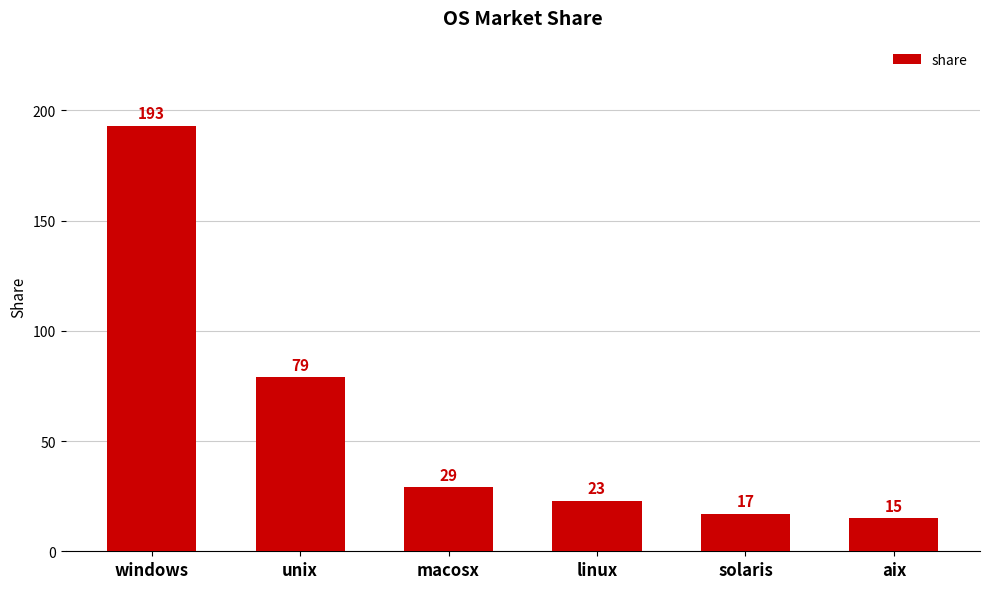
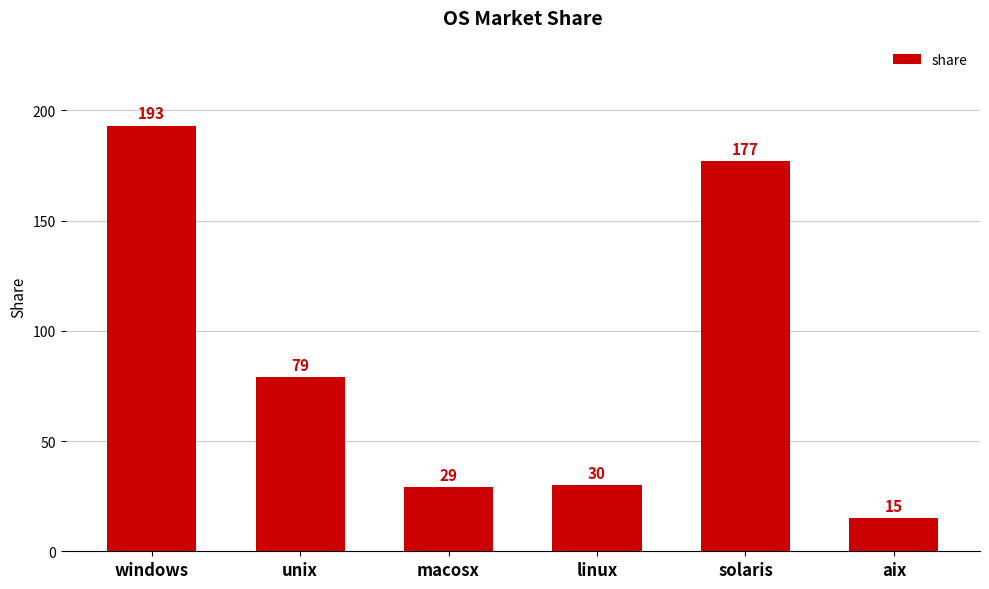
  {
    "windows": 193,
    "unix": 79,
    "macosx": 29,
-   "linux": 23,
-   "solaris": 17,
+   "linux": 30,
+   "solaris": 177,
    "aix": 15
  }
